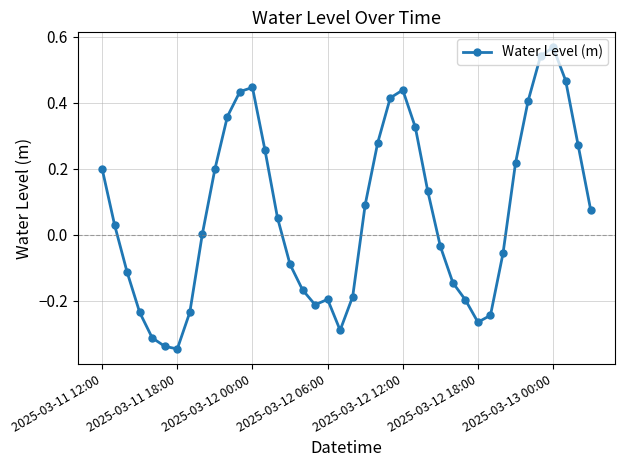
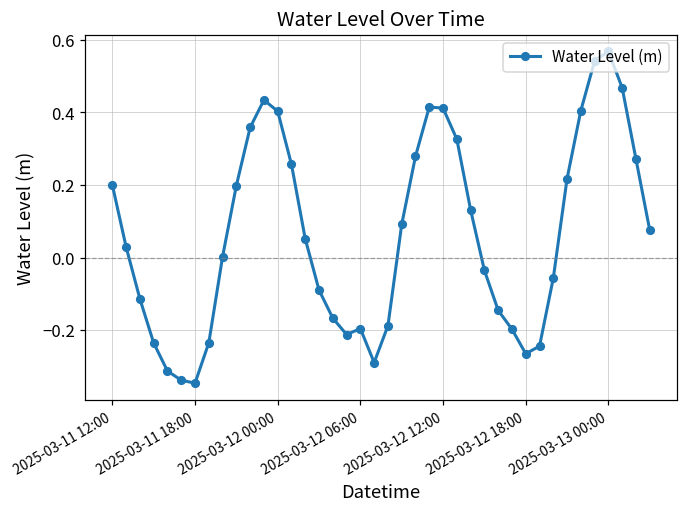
  {
    "2025-03-11 12:00": 0.20,
    "2025-03-11 18:00": -0.35,
-   "2025-03-12 00:00": 0.45,
+   "2025-03-12 00:00": 0.40,
    "2025-03-12 06:00": -0.20,
-   "2025-03-12 12:00": 0.44,
+   "2025-03-12 12:00": 0.41,
    "2025-03-12 18:00": -0.26
  }
